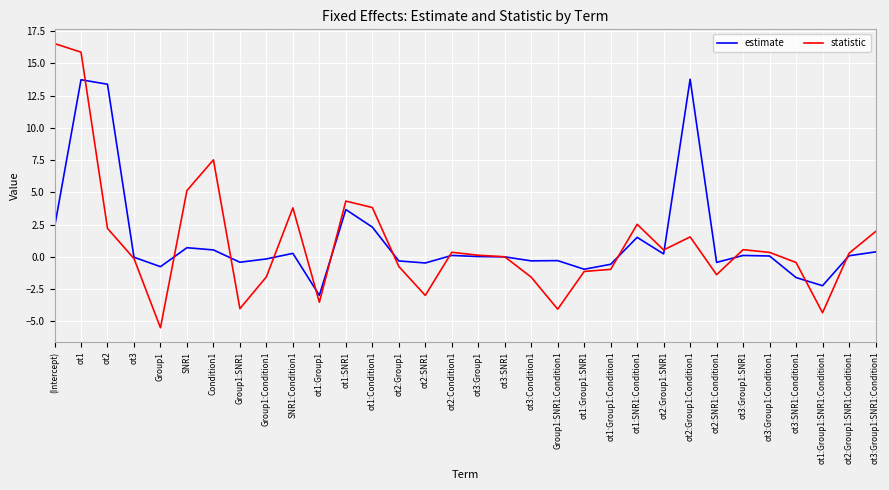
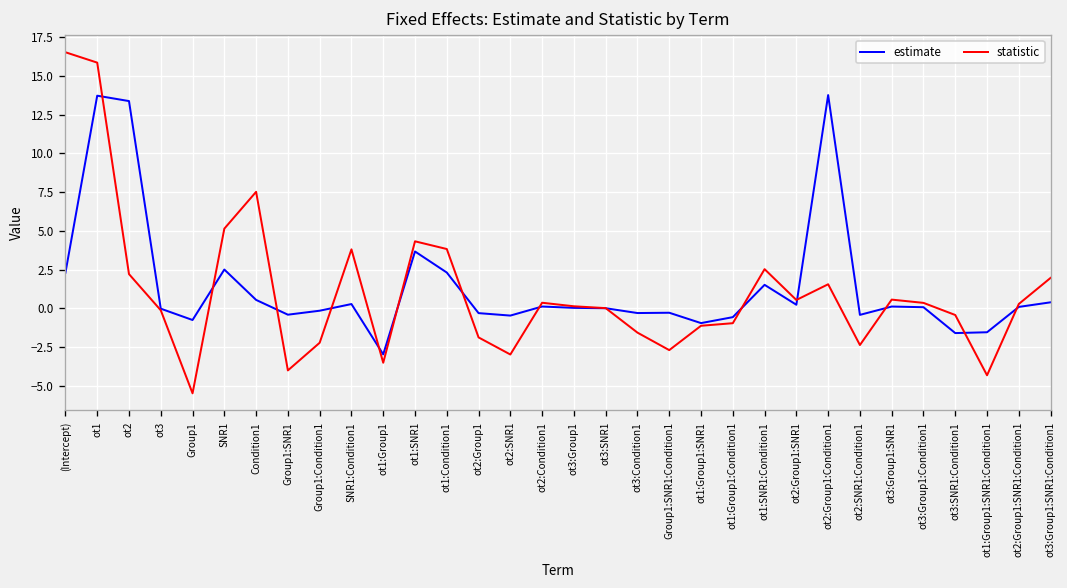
  {
    "estimate": {
      "(Intercept)": 2.3,
      "ot1": 13.7,
      "ot2": 13.4,
      "Group1": -0.8,
-     "SNR1": 0.7,
+     "SNR1": 2.5,
      "Condition1": 0.5,
      "Group1:SNR1": -0.4,
      "Group1:Condition1": -0.2,
      "SNR1:Condition1": 0.3,
      "ot1:Group1": -3.0,
      "ot1:SNR1": 3.7,
      "ot1:Condition1": 2.3,
      "ot2:Group1": -0.3,
      "ot2:SNR1": -0.5,
      "ot2:Condition1": 0.1,
      "ot3:Condition1": -0.3,
      "Group1:SNR1:Condition1": -0.3,
      "ot1:Group1:Condition1": -0.6,
      "ot1:SNR1:Condition1": 1.5,
      "ot2:Group1:SNR1": 0.2,
      "ot2:Group1:Condition1": 13.8,
      "ot2:SNR1:Condition1": -0.4,
      "ot3:Group1:SNR1": 0.1,
      "ot3:Group1:Condition1": 0.1,
      "ot3:SNR1:Condition1": -1.6,
-     "ot1:Group1:SNR1:Condition1": -2.2,
+     "ot1:Group1:SNR1:Condition1": -1.5,
      "ot3:Group1:SNR1:Condition1": 0.4
    },
    "statistic": {
      "(Intercept)": 16.5,
      "ot1": 15.9,
      "ot2": 2.2,
      "Group1": -5.5,
      "SNR1": 5.1,
      "Condition1": 7.5,
      "Group1:SNR1": -4.0,
-     "Group1:Condition1": -1.5,
+     "Group1:Condition1": -2.2,
      "SNR1:Condition1": 3.8,
      "ot1:Group1": -3.5,
      "ot1:SNR1": 4.3,
      "ot1:Condition1": 3.8,
-     "ot2:Group1": -0.7,
+     "ot2:Group1": -1.9,
      "ot2:SNR1": -3.0,
      "ot2:Condition1": 0.4,
      "ot3:Condition1": -1.6,
-     "Group1:SNR1:Condition1": -4.1,
+     "Group1:SNR1:Condition1": -2.7,
      "ot1:Group1:Condition1": -1.0,
      "ot1:SNR1:Condition1": 2.5,
      "ot2:Group1:SNR1": 0.5,
      "ot2:Group1:Condition1": 1.5,
-     "ot2:SNR1:Condition1": -1.4,
+     "ot2:SNR1:Condition1": -2.4,
      "ot3:Group1:SNR1": 0.6,
      "ot3:Group1:Condition1": 0.3,
      "ot3:SNR1:Condition1": -0.4,
      "ot1:Group1:SNR1:Condition1": -4.3,
      "ot3:Group1:SNR1:Condition1": 2.0
    }
  }
